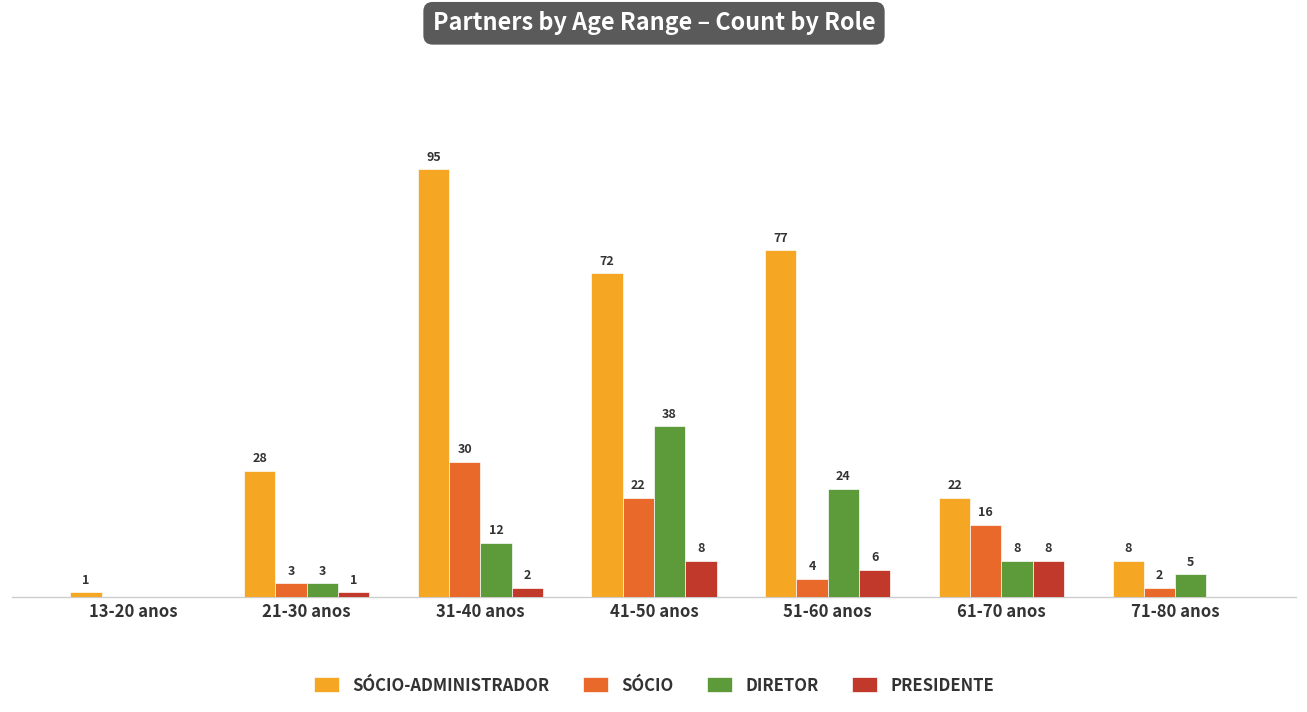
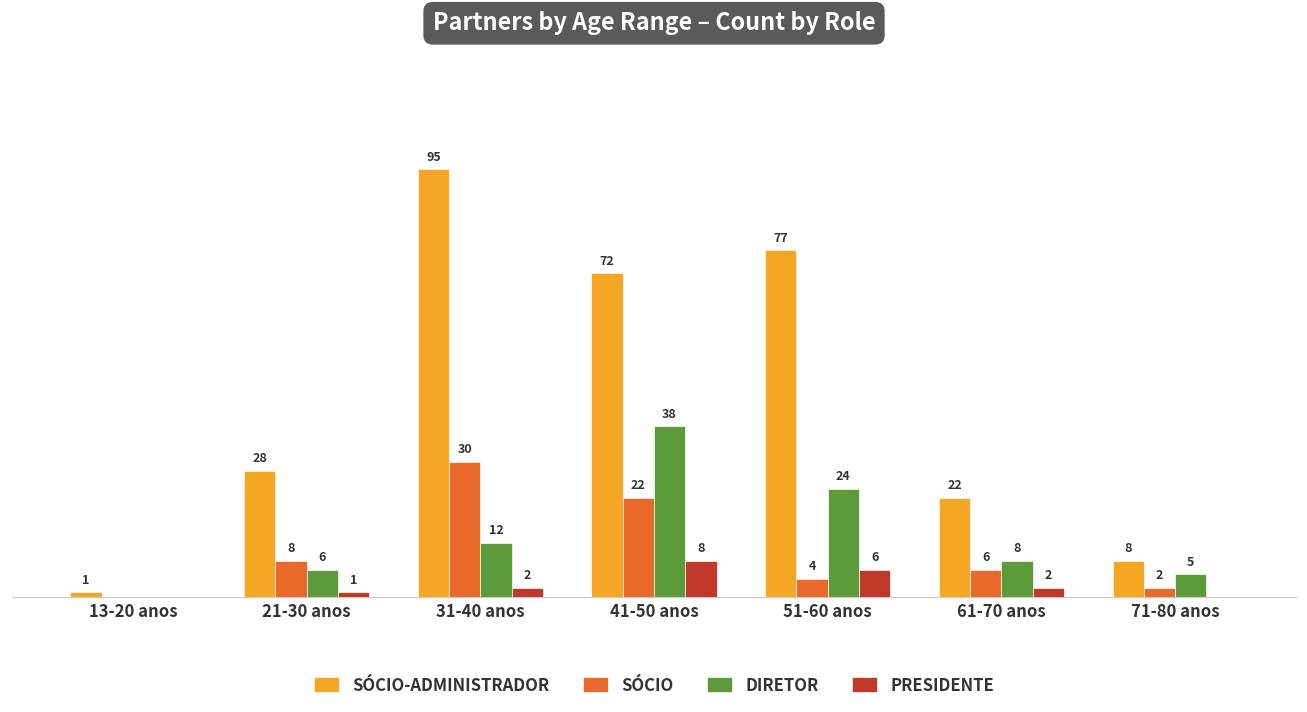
  {
    "SÓCIO-ADMINISTRADOR": {
      "13-20 anos": 1,
      "21-30 anos": 28,
      "31-40 anos": 95,
      "41-50 anos": 72,
      "51-60 anos": 77,
      "61-70 anos": 22,
      "71-80 anos": 8
    },
    "SÓCIO": {
-     "21-30 anos": 3,
+     "21-30 anos": 8,
      "31-40 anos": 30,
      "41-50 anos": 22,
      "51-60 anos": 4,
-     "61-70 anos": 16,
+     "61-70 anos": 6,
      "71-80 anos": 2
    },
    "DIRETOR": {
-     "21-30 anos": 3,
+     "21-30 anos": 6,
      "31-40 anos": 12,
      "41-50 anos": 38,
      "51-60 anos": 24,
      "61-70 anos": 8,
      "71-80 anos": 5
    },
    "PRESIDENTE": {
      "21-30 anos": 1,
      "31-40 anos": 2,
      "41-50 anos": 8,
      "51-60 anos": 6,
-     "61-70 anos": 8
+     "61-70 anos": 2
    }
  }
